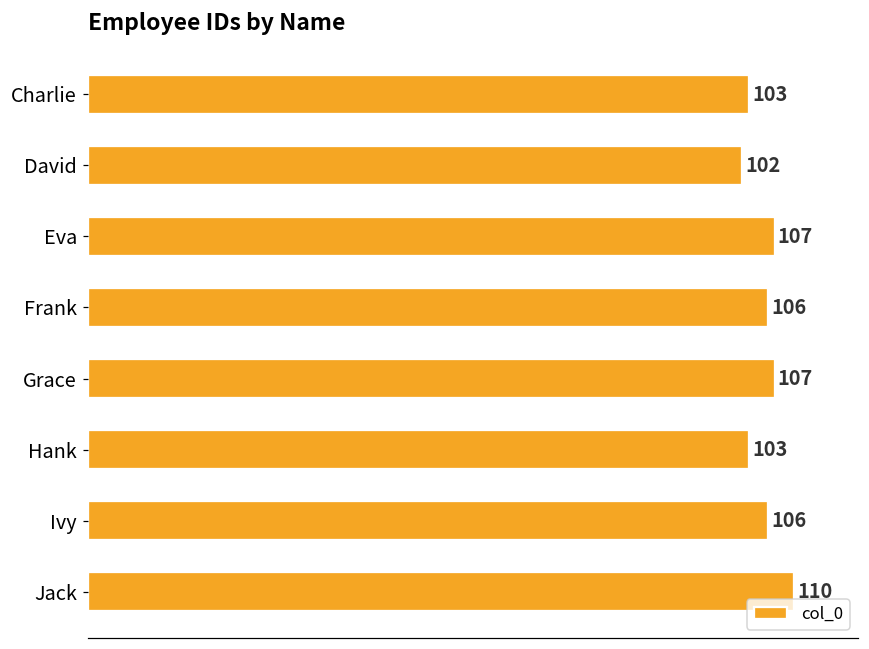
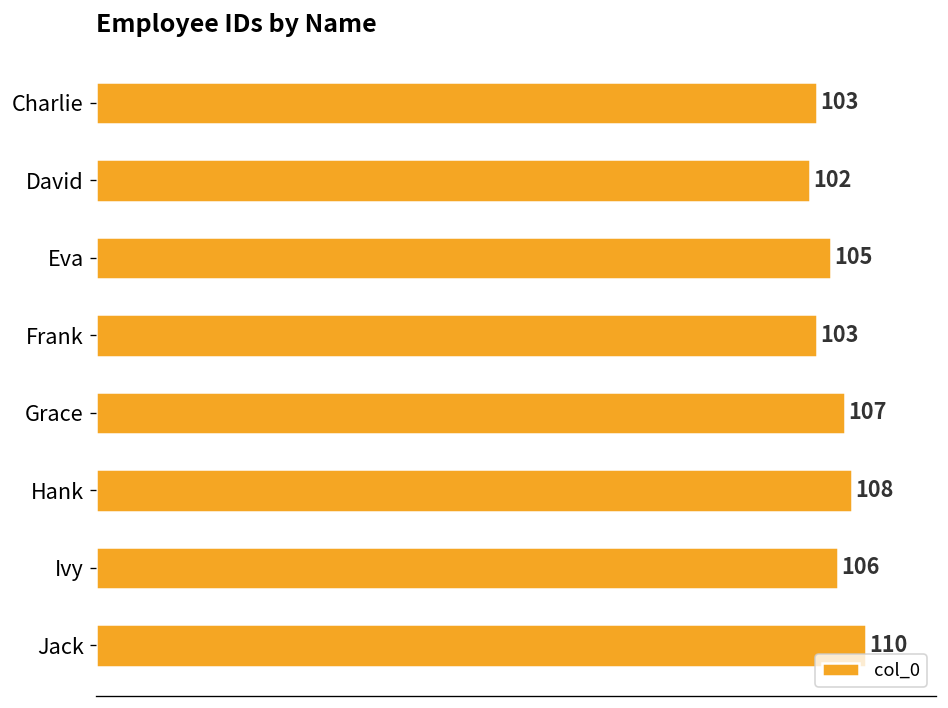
  {
    "Charlie": 103,
    "David": 102,
-   "Eva": 107,
-   "Frank": 106,
+   "Eva": 105,
+   "Frank": 103,
    "Grace": 107,
-   "Hank": 103,
+   "Hank": 108,
    "Ivy": 106
  }
